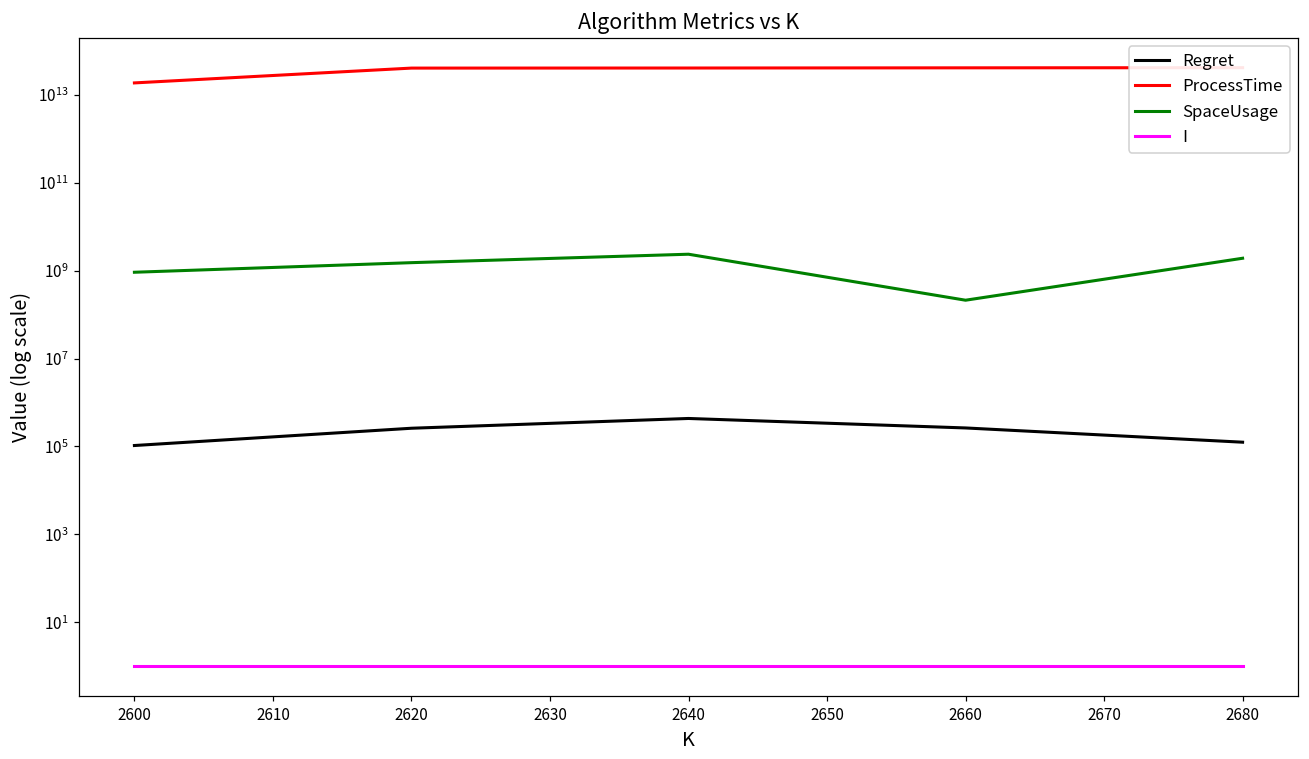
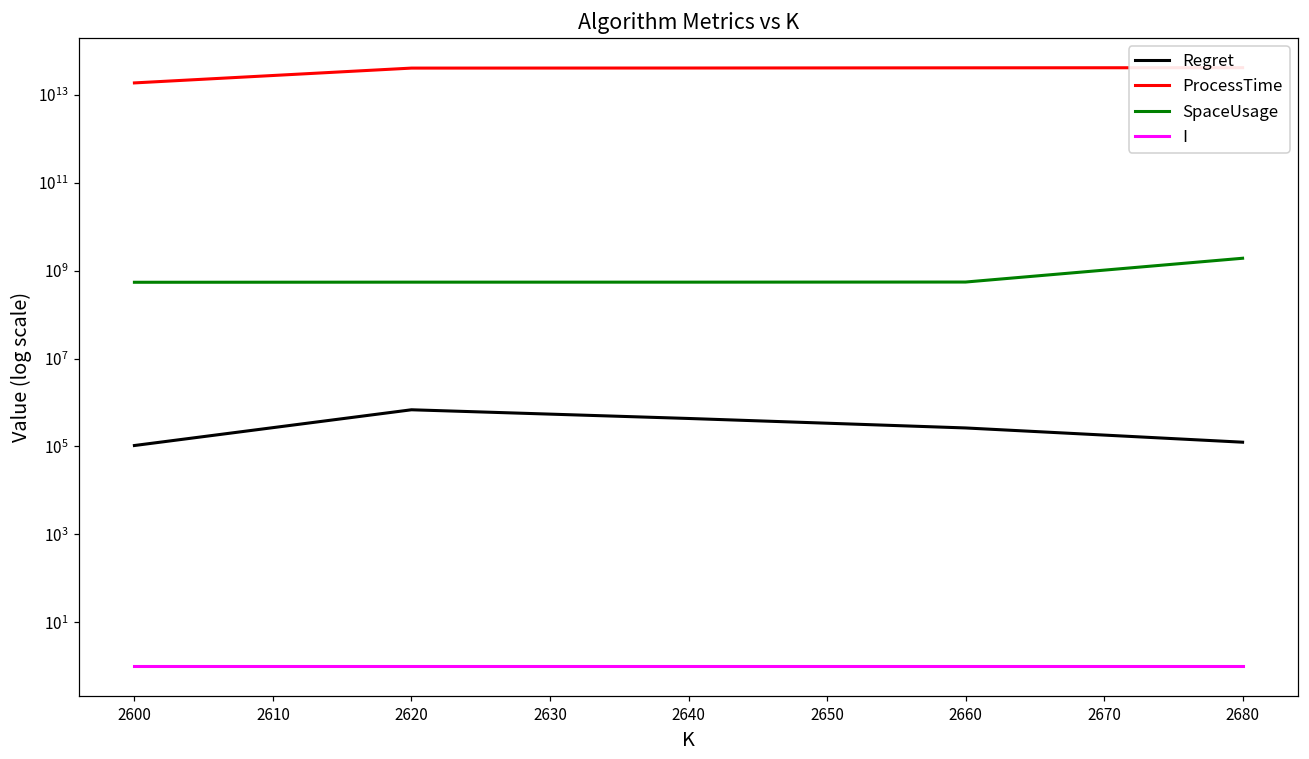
  {
    "Regret": {
      "2600": 110000,
-     "2620": 300000,
+     "2620": 700000,
      "2640": 400000,
      "2660": 300000,
      "2680": 130000
    },
    "ProcessTime": {
      "2600": 20000000000000,
      "2620": 40000000000000,
      "2640": 40000000000000,
      "2660": 40000000000000
    },
    "SpaceUsage": {
-     "2600": 900000000,
-     "2620": 1500000000,
-     "2640": 2000000000,
-     "2660": 200000000,
+     "2600": 500000000,
+     "2620": 600000000,
+     "2640": 600000000,
+     "2660": 600000000,
      "2680": 2000000000
    },
    "I": {
      "2600": 1,
      "2620": 1,
      "2640": 1,
      "2660": 1,
      "2680": 1
    }
  }
